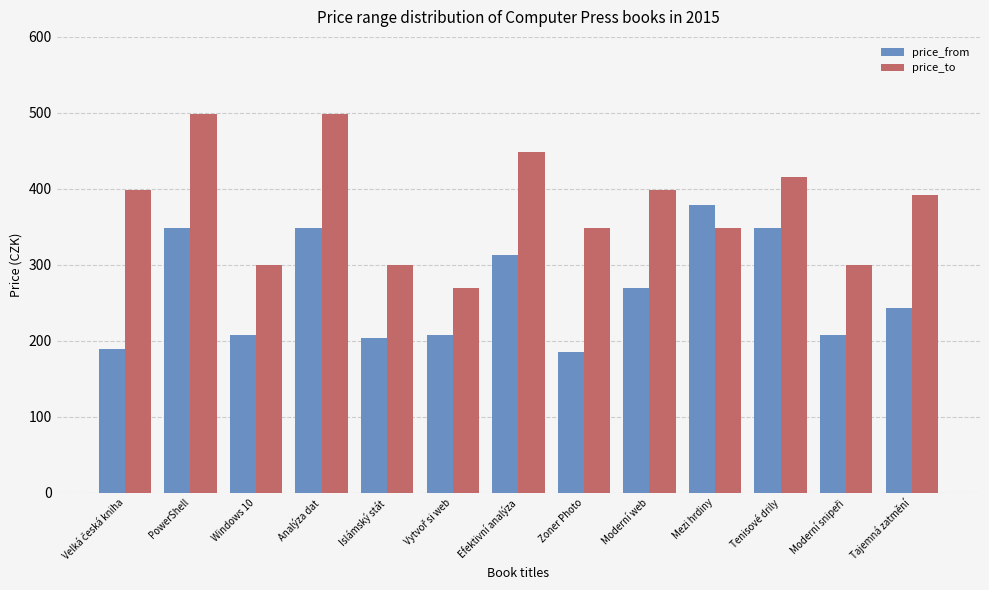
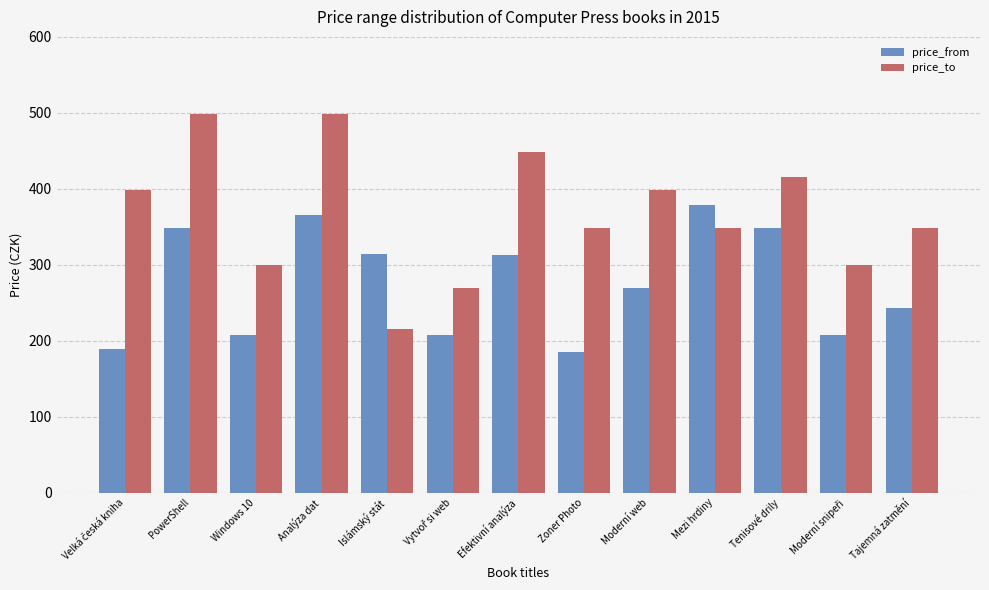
  {
    "price_from": {
      "Velká česká kniha": 190,
      "PowerShell": 350,
      "Windows 10": 210,
-     "Analýza dat": 350,
-     "Islámský stát": 200,
+     "Analýza dat": 370,
+     "Islámský stát": 310,
      "Vytvoř si web": 210,
      "Efektivní analýza": 310,
      "Zoner Photo": 190,
      "Moderní web": 270,
      "Mezi hrdiny": 380,
      "Tenisové drily": 350,
      "Moderní snipeři": 210,
      "Tajemná zatmění": 240
    },
    "price_to": {
      "Velká česká kniha": 400,
      "PowerShell": 500,
      "Windows 10": 300,
      "Analýza dat": 500,
-     "Islámský stát": 300,
+     "Islámský stát": 220,
      "Vytvoř si web": 270,
      "Efektivní analýza": 450,
      "Zoner Photo": 350,
      "Moderní web": 400,
      "Mezi hrdiny": 350,
      "Tenisové drily": 420,
      "Moderní snipeři": 300,
-     "Tajemná zatmění": 390
+     "Tajemná zatmění": 350
    }
  }
